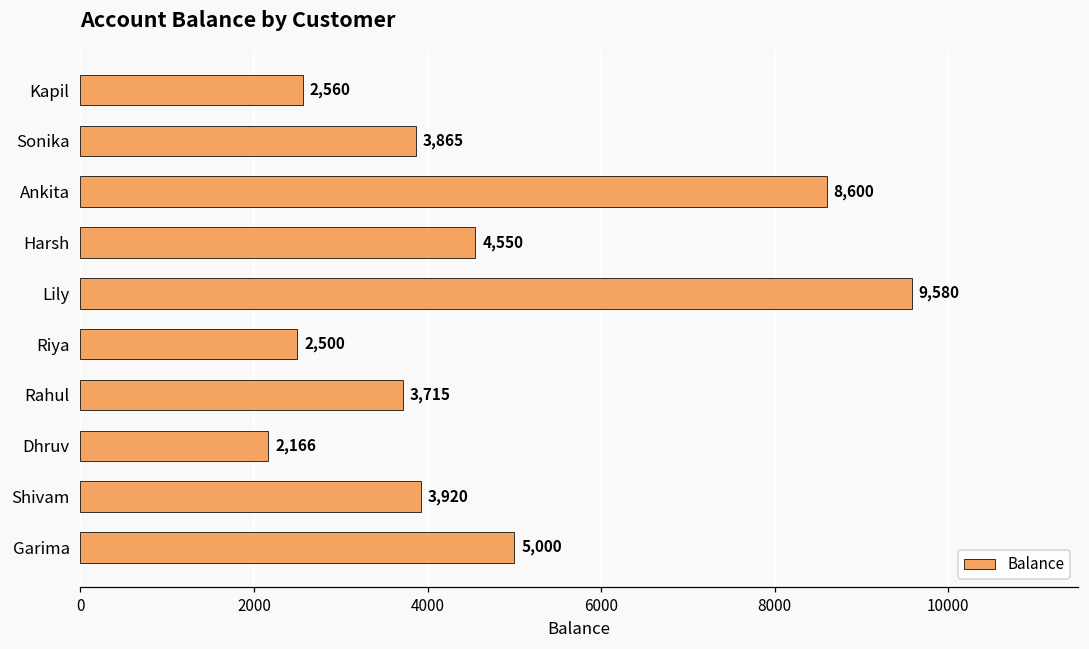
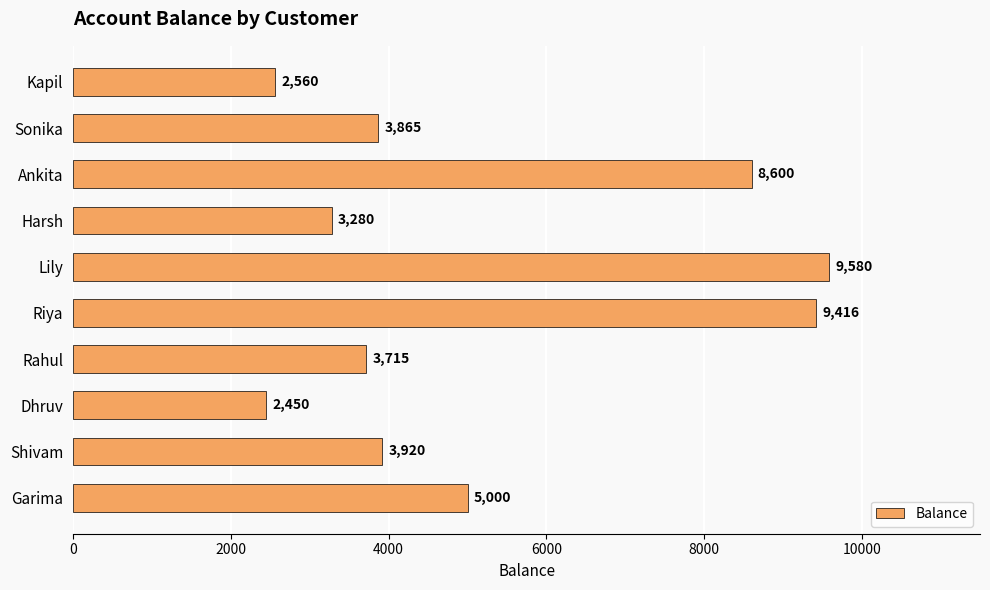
  {
    "Kapil": "2,560",
    "Sonika": "3,865",
    "Ankita": "8,600",
-   "Harsh": "4,550",
+   "Harsh": "3,280",
    "Lily": "9,580",
-   "Riya": "2,500",
+   "Riya": "9,416",
    "Rahul": "3,715",
-   "Dhruv": "2,166",
+   "Dhruv": "2,450",
    "Shivam": "3,920",
    "Garima": "5,000"
  }
